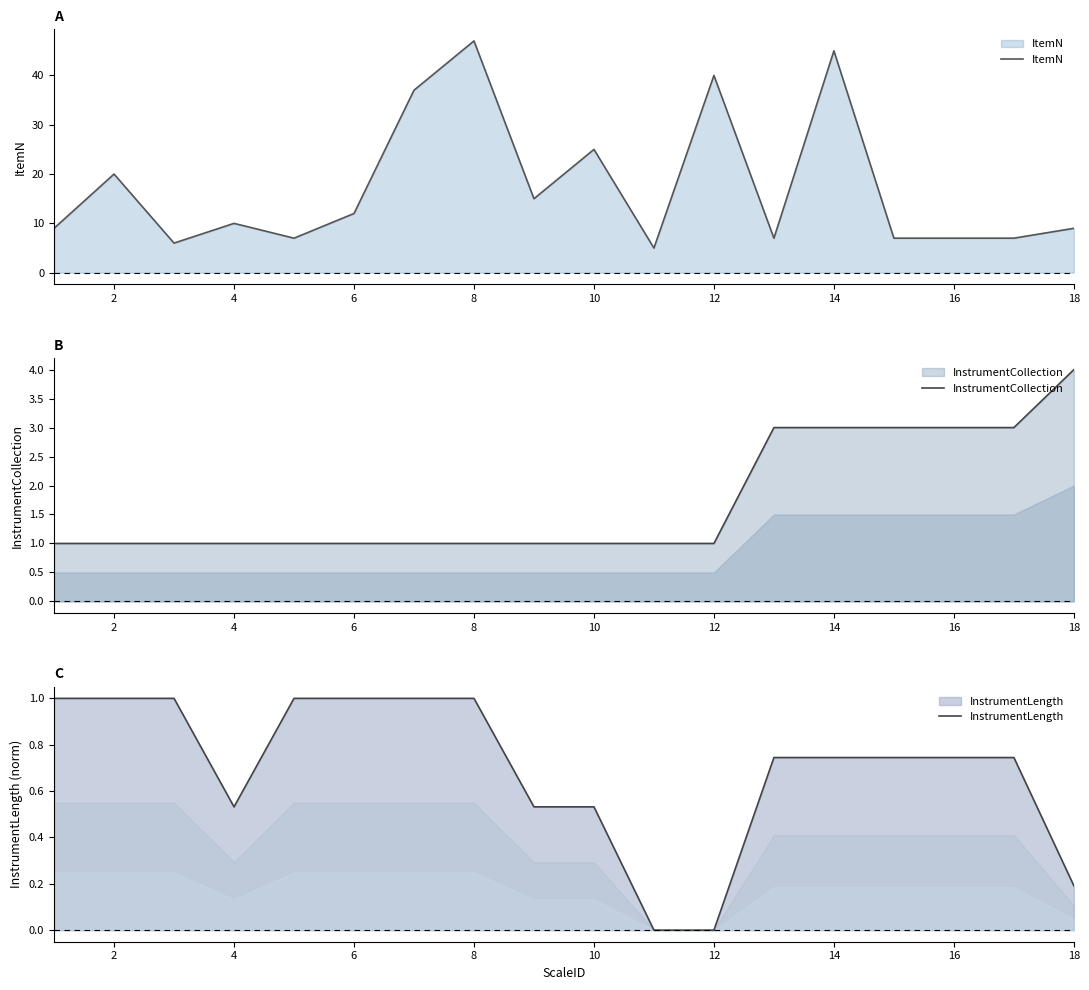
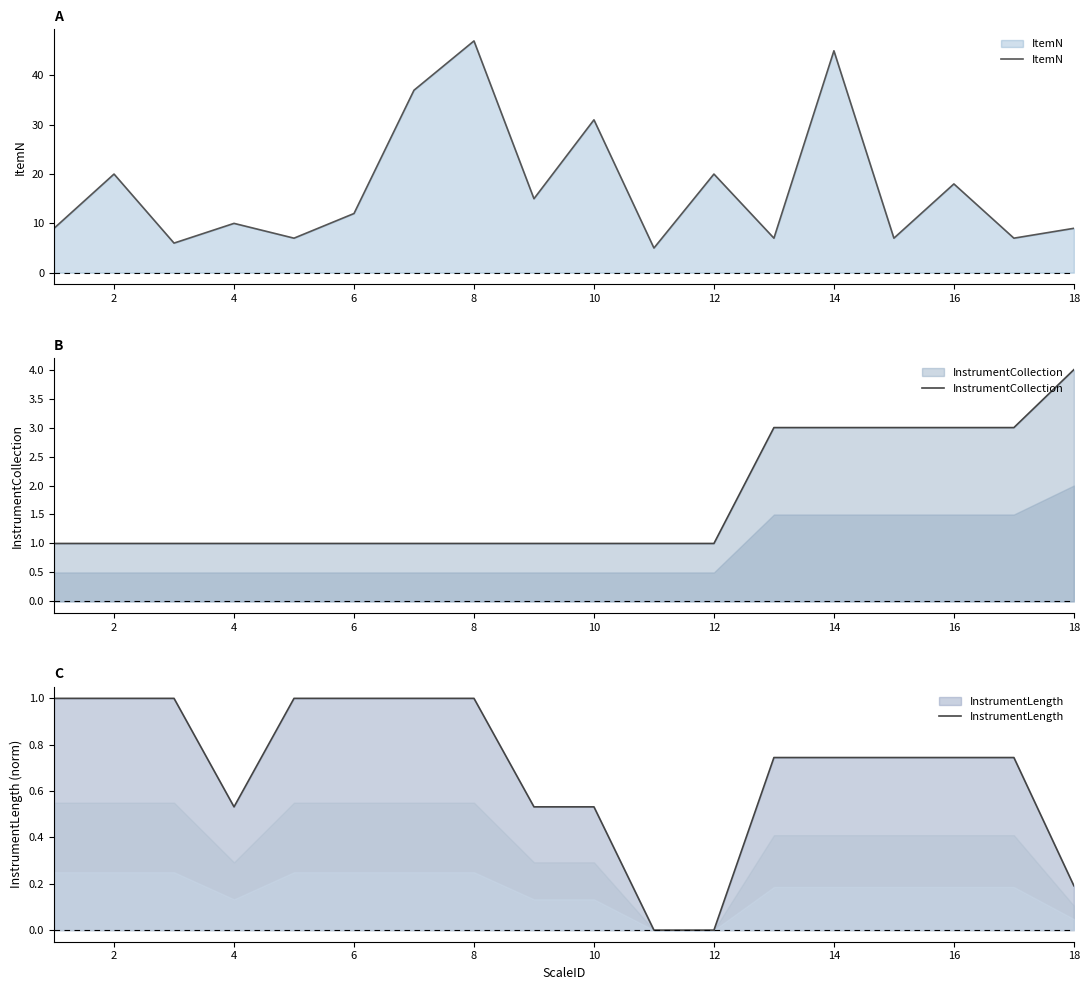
  {
    "A": {
      "2": 20,
      "4": 10,
      "6": 12,
      "8": 47,
-     "10": 25,
-     "12": 40,
+     "10": 31,
+     "12": 20,
      "14": 45,
-     "16": 7,
+     "16": 18,
      "18": 9
    }
  }
